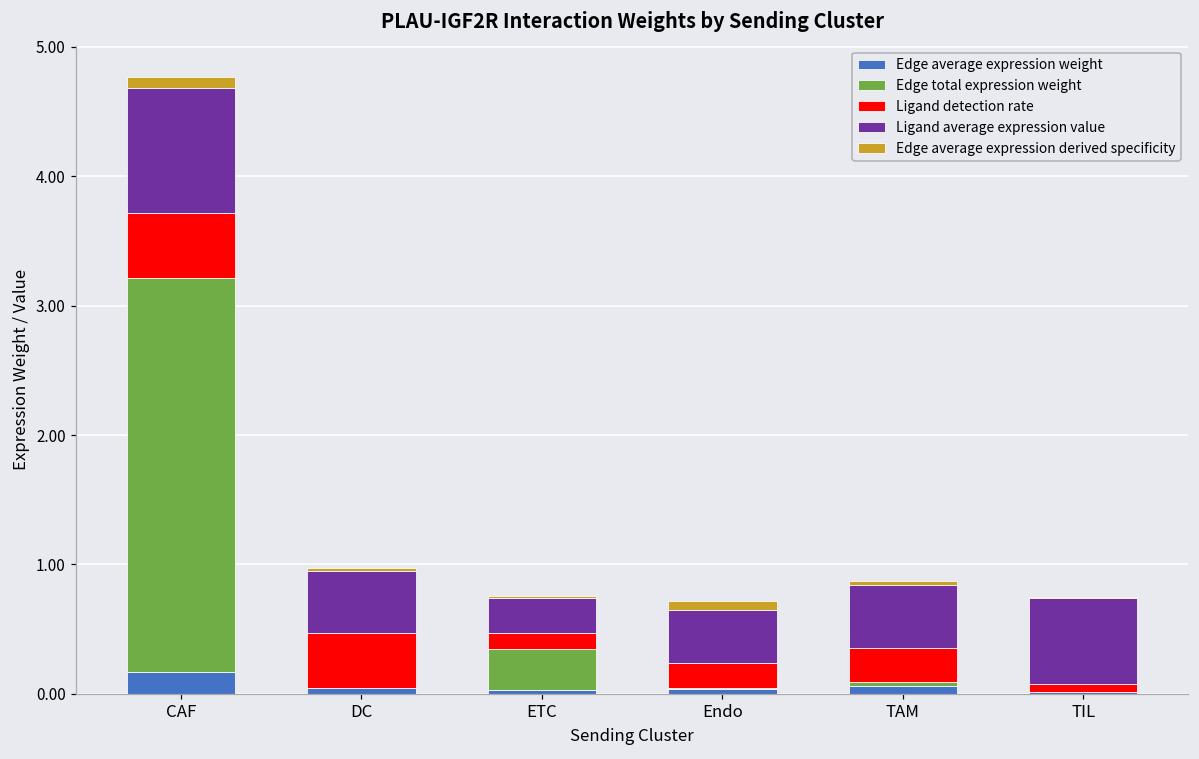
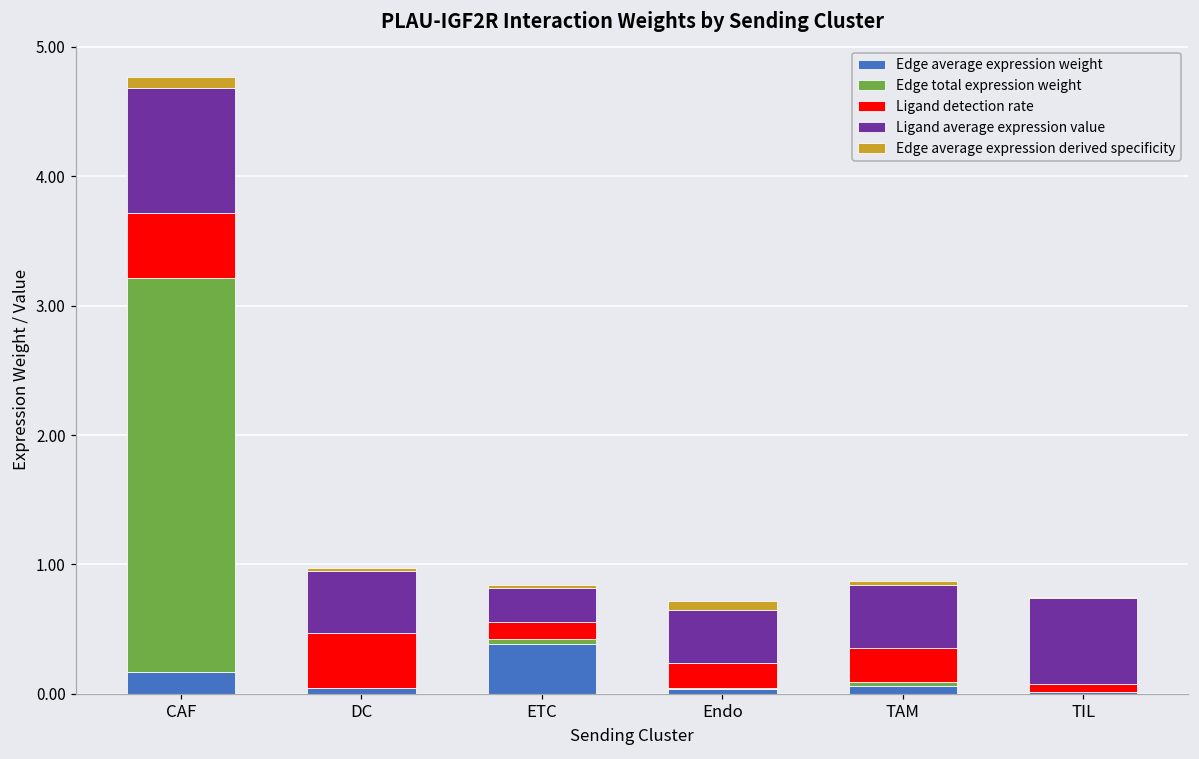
  {
    "Edge average expression weight": {
      "CAF": 0.17,
      "DC": 0.05,
-     "ETC": 0.03,
+     "ETC": 0.38,
      "Endo": 0.04,
      "TAM": 0.06
    },
    "Edge total expression weight": {
      "CAF": 3.05,
-     "ETC": 0.31,
+     "ETC": 0.04,
      "TAM": 0.03
    },
    "Ligand detection rate": {
      "CAF": 0.50,
      "DC": 0.42,
      "ETC": 0.13,
      "Endo": 0.20,
      "TAM": 0.27,
      "TIL": 0.06
    },
    "Ligand average expression value": {
      "CAF": 0.96,
      "DC": 0.48,
      "ETC": 0.27,
      "Endo": 0.41,
      "TAM": 0.48,
      "TIL": 0.66
    },
    "Edge average expression derived specificity": {
      "CAF": 0.09,
      "DC": 0.02,
      "Endo": 0.07,
      "TAM": 0.03
    }
  }
